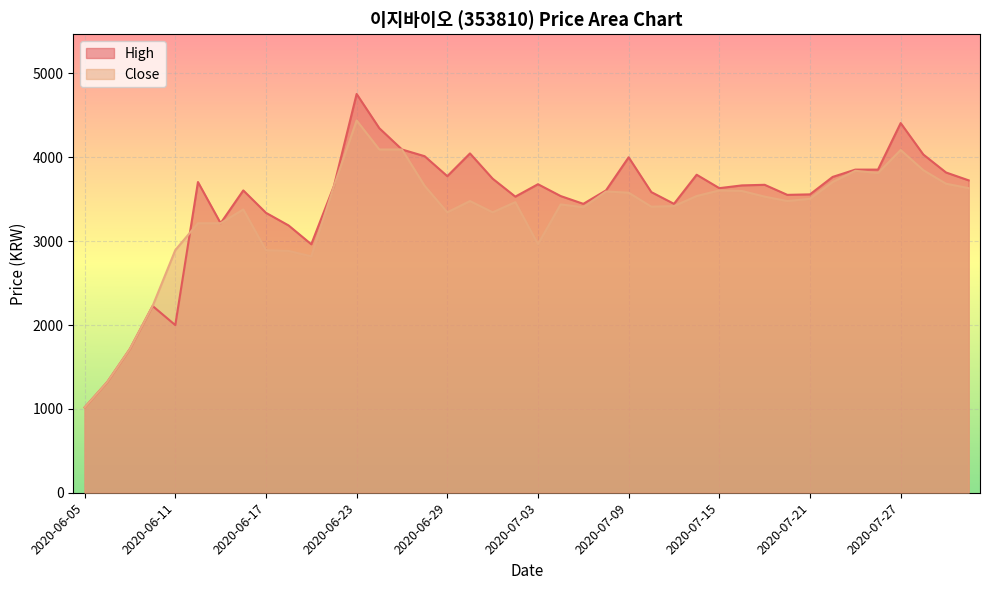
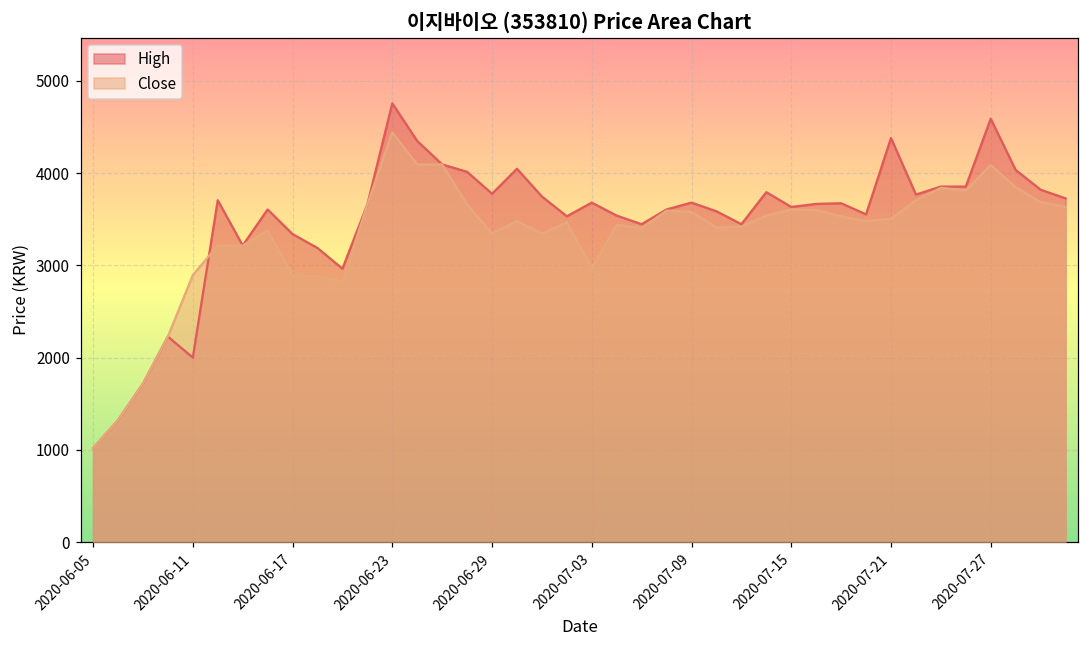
  {
    "High": {
      "2020-06-11": 2000,
      "2020-06-17": 3300,
      "2020-06-23": 4800,
      "2020-06-29": 3800,
      "2020-07-03": 3700,
-     "2020-07-09": 4000,
-     "2020-07-21": 3600,
-     "2020-07-27": 4400
+     "2020-07-09": 3700,
+     "2020-07-21": 4400,
+     "2020-07-27": 4600
    },
    "Close": {
      "2020-06-11": 2900,
      "2020-06-17": 2900,
      "2020-06-23": 4400,
      "2020-06-29": 3300,
      "2020-07-03": 3000,
      "2020-07-09": 3600,
      "2020-07-21": 3500,
      "2020-07-27": 4100
    }
  }
